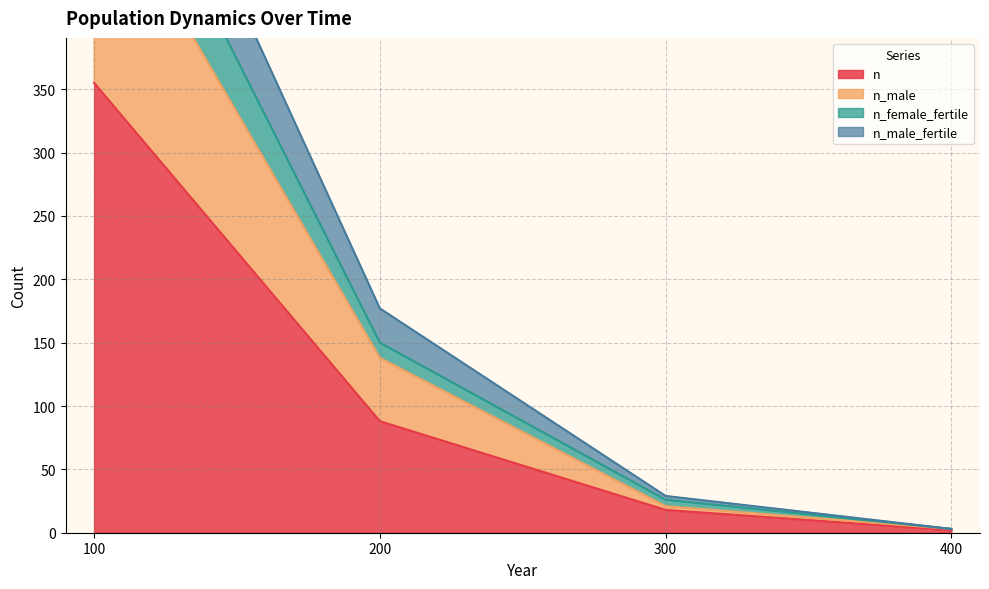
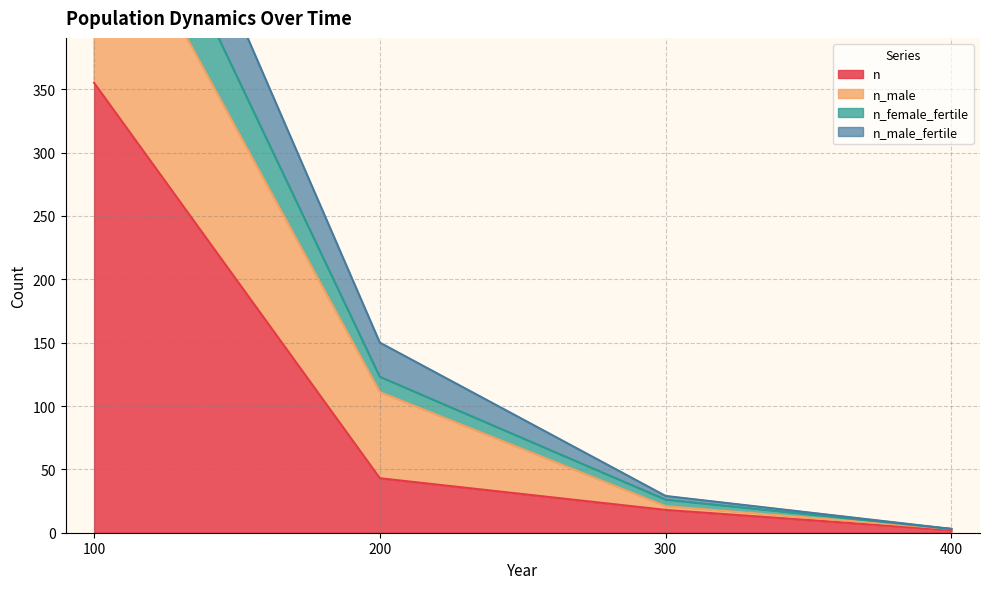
  {
    "n": {
      "100": 355,
-     "200": 88,
+     "200": 43,
      "300": 18
    },
    "n_male": {
-     "200": 50,
+     "200": 68,
      "300": 3
    }
  }
